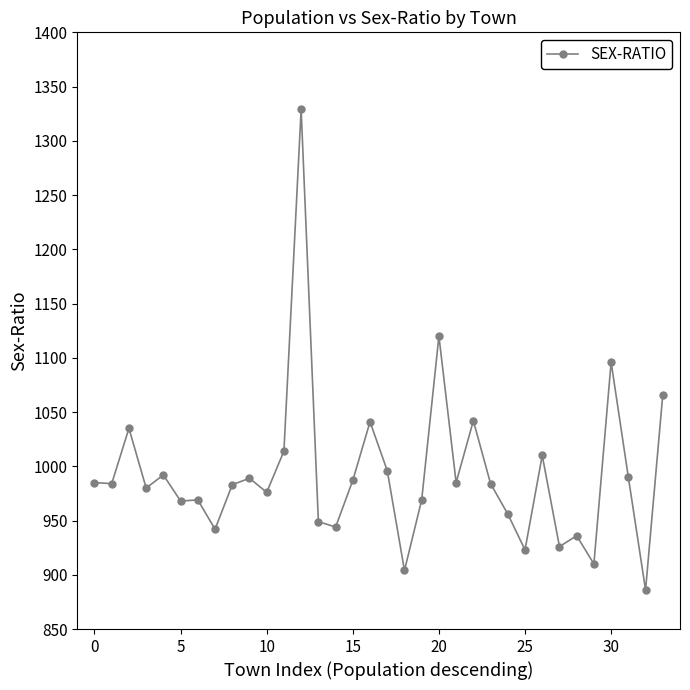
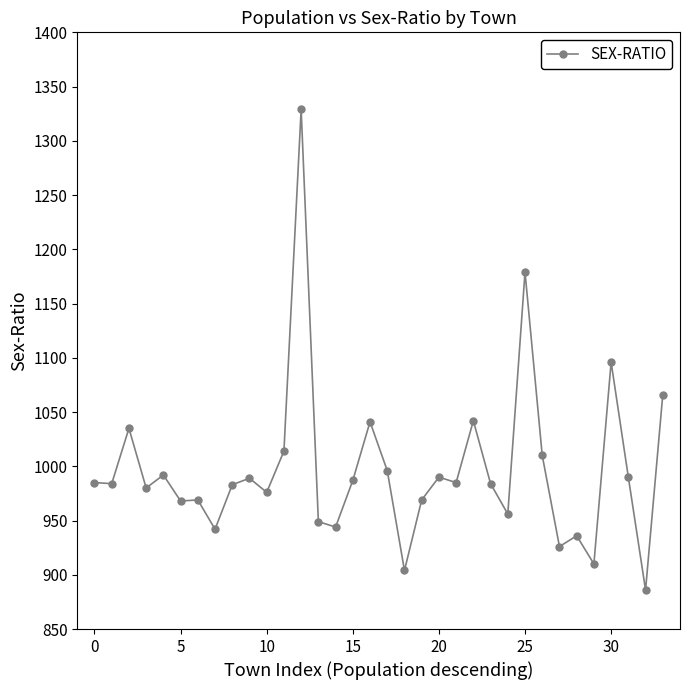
  {
    "0": 985,
    "5": 968,
    "10": 976,
    "15": 987,
-   "20": 1120,
-   "25": 923,
+   "20": 990,
+   "25": 1179,
    "30": 1096
  }
